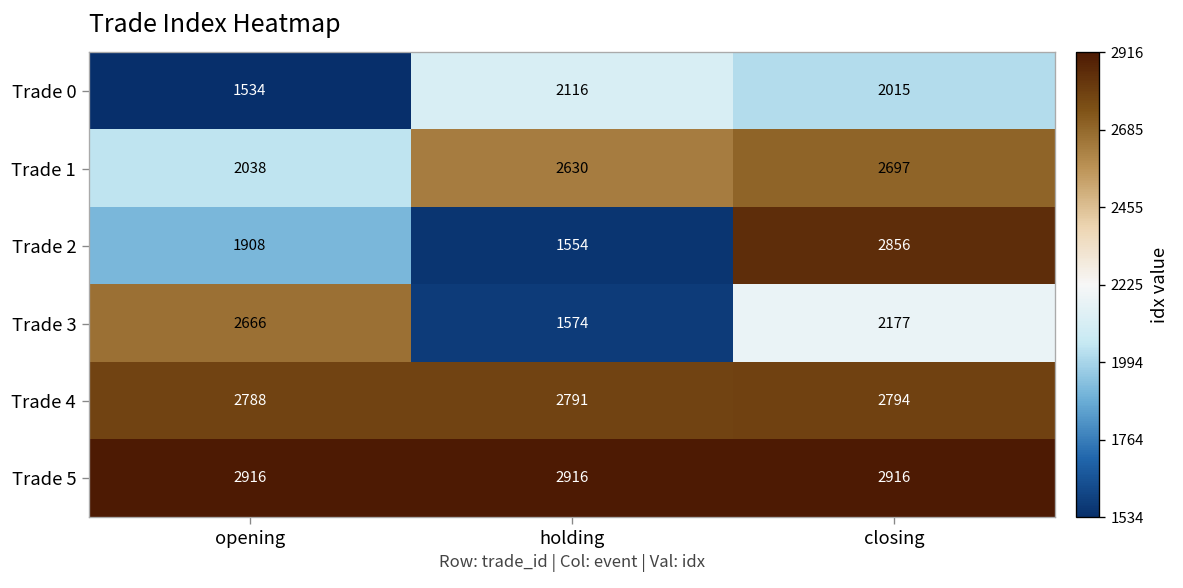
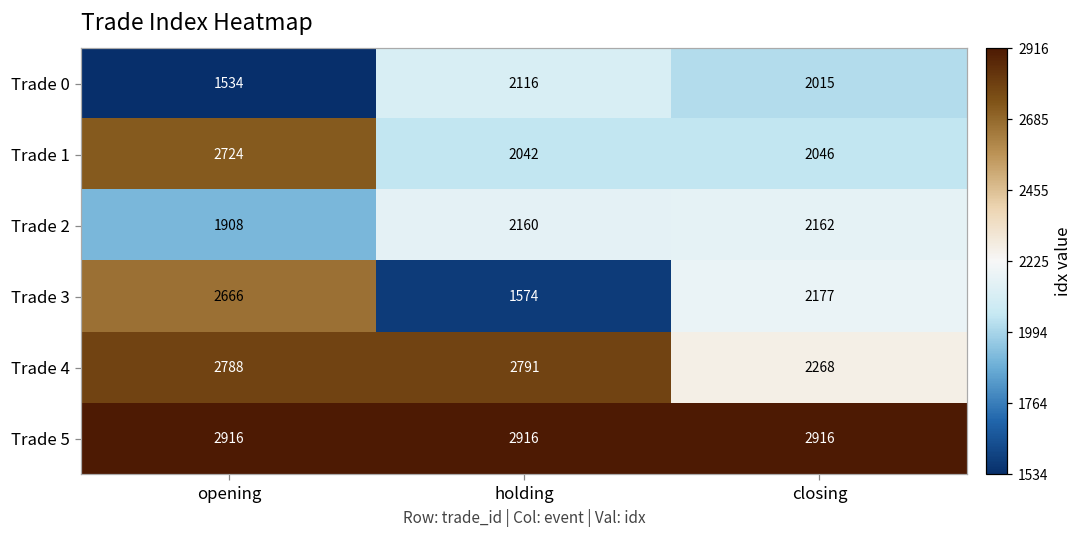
  {
    "Trade 0": {
      "opening": 1534,
      "holding": 2116,
      "closing": 2015
    },
    "Trade 1": {
-     "opening": 2038,
-     "holding": 2630,
-     "closing": 2697
+     "opening": 2724,
+     "holding": 2042,
+     "closing": 2046
    },
    "Trade 2": {
      "opening": 1908,
-     "holding": 1554,
-     "closing": 2856
+     "holding": 2160,
+     "closing": 2162
    },
    "Trade 3": {
      "opening": 2666,
      "holding": 1574,
      "closing": 2177
    },
    "Trade 4": {
      "opening": 2788,
      "holding": 2791,
-     "closing": 2794
+     "closing": 2268
    },
    "Trade 5": {
      "opening": 2916,
      "holding": 2916,
      "closing": 2916
    }
  }
